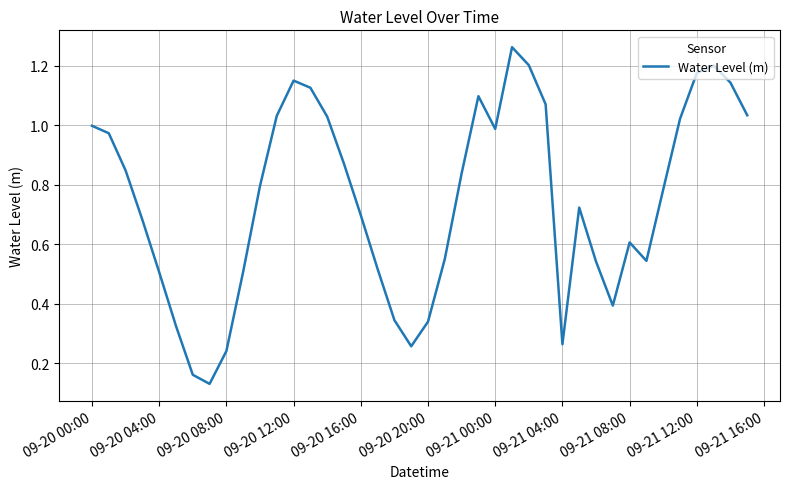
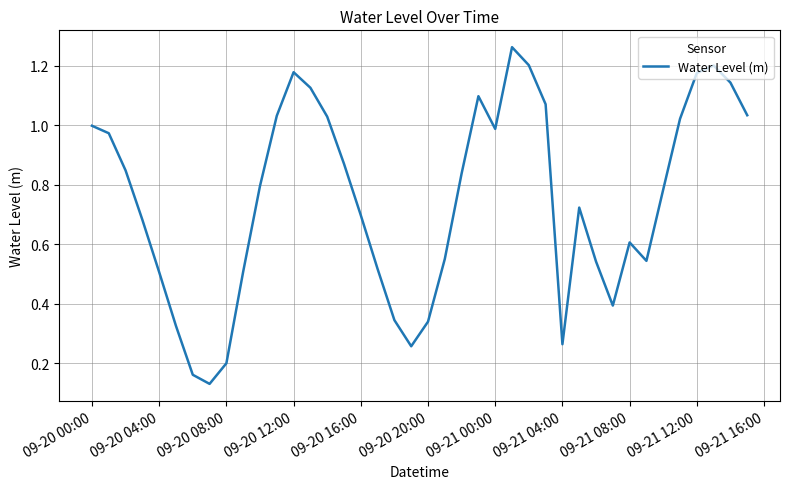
  {
    "09-20 00:00": 1.00,
    "09-20 04:00": 0.51,
-   "09-20 08:00": 0.24,
-   "09-20 12:00": 1.15,
+   "09-20 08:00": 0.20,
+   "09-20 12:00": 1.18,
    "09-20 16:00": 0.70,
    "09-20 20:00": 0.34,
    "09-21 00:00": 0.99,
    "09-21 04:00": 0.26,
    "09-21 08:00": 0.61
  }
